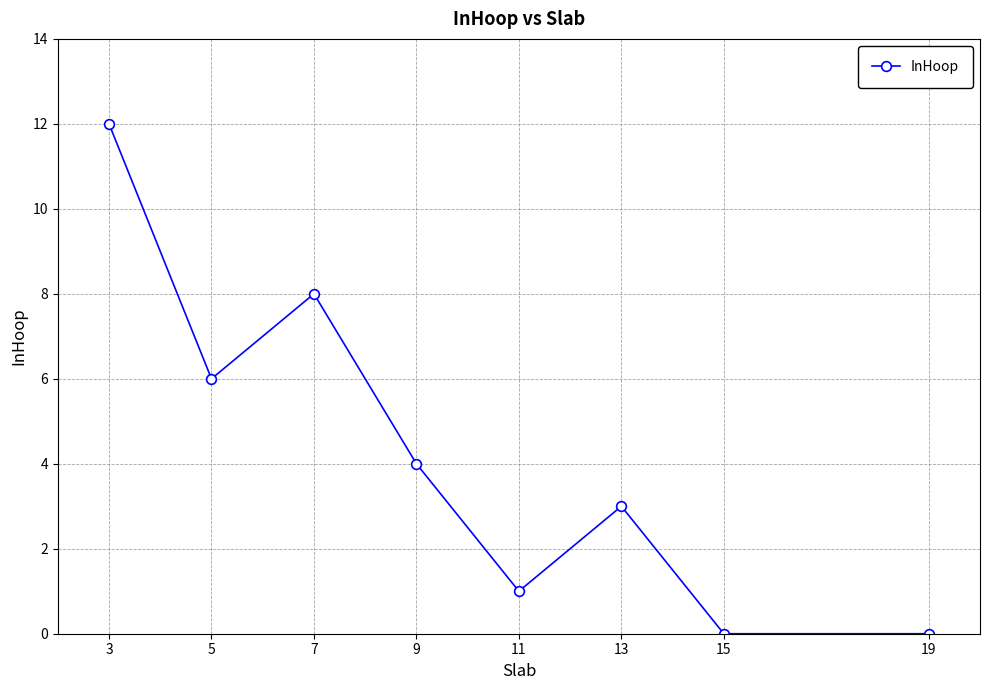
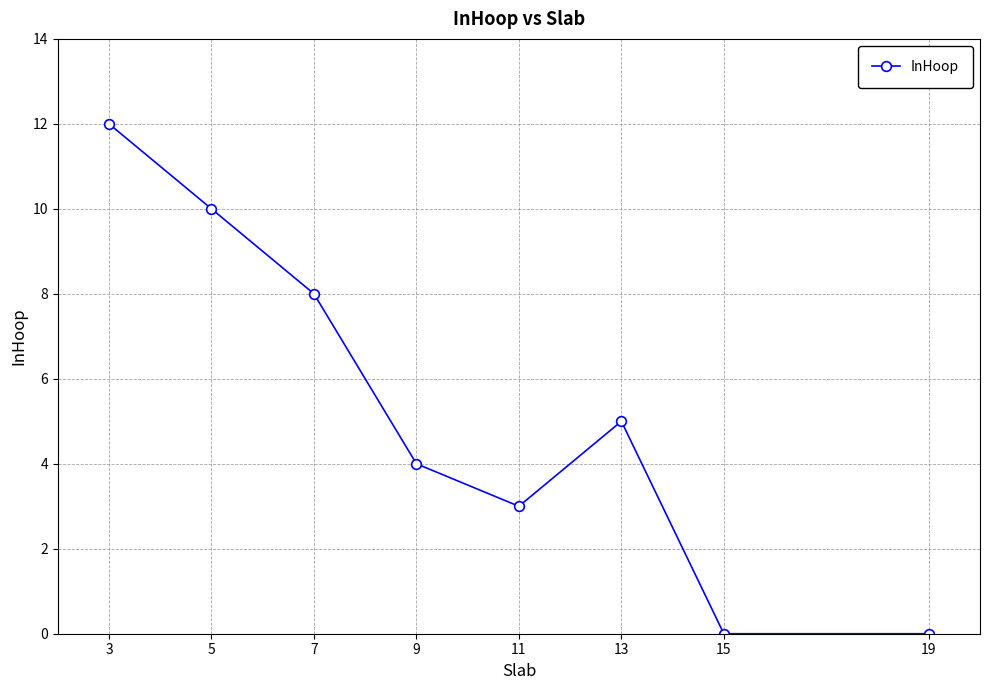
  {
    "3": 12,
-   "5": 6,
+   "5": 10,
    "7": 8,
    "9": 4,
-   "11": 1,
-   "13": 3,
+   "11": 3,
+   "13": 5,
    "15": 0,
    "19": 0
  }
